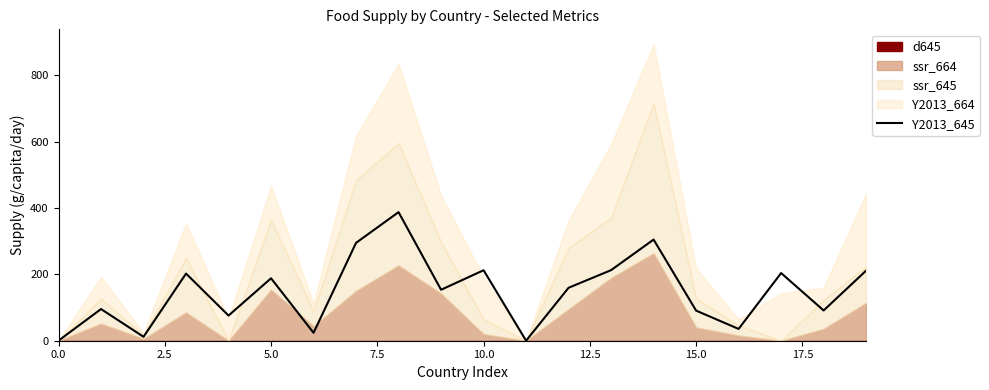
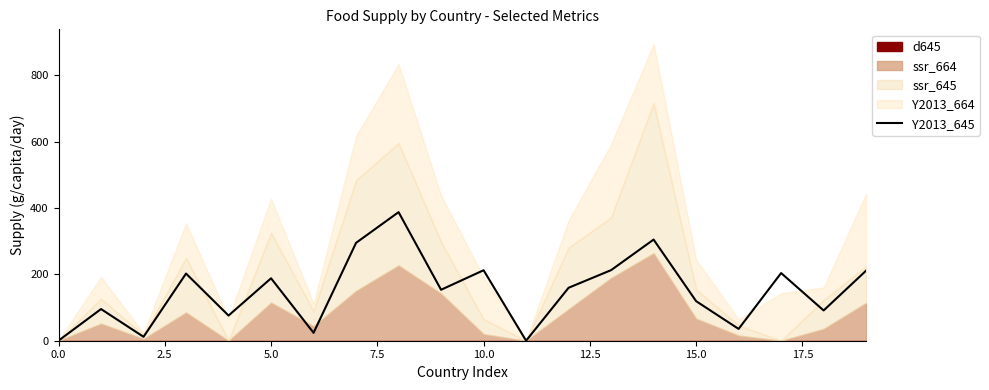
  {
    "Y2013_645": {
      "5.0": 190,
      "10.0": 210,
-     "15.0": 90
+     "15.0": 120
    },
    "d645": {
      "5.0": 0,
      "10.0": 0,
      "15.0": 0
    },
    "ssr_664": {
-     "5.0": 150,
+     "5.0": 110,
      "10.0": 20,
-     "15.0": 40
+     "15.0": 70
    }
  }
